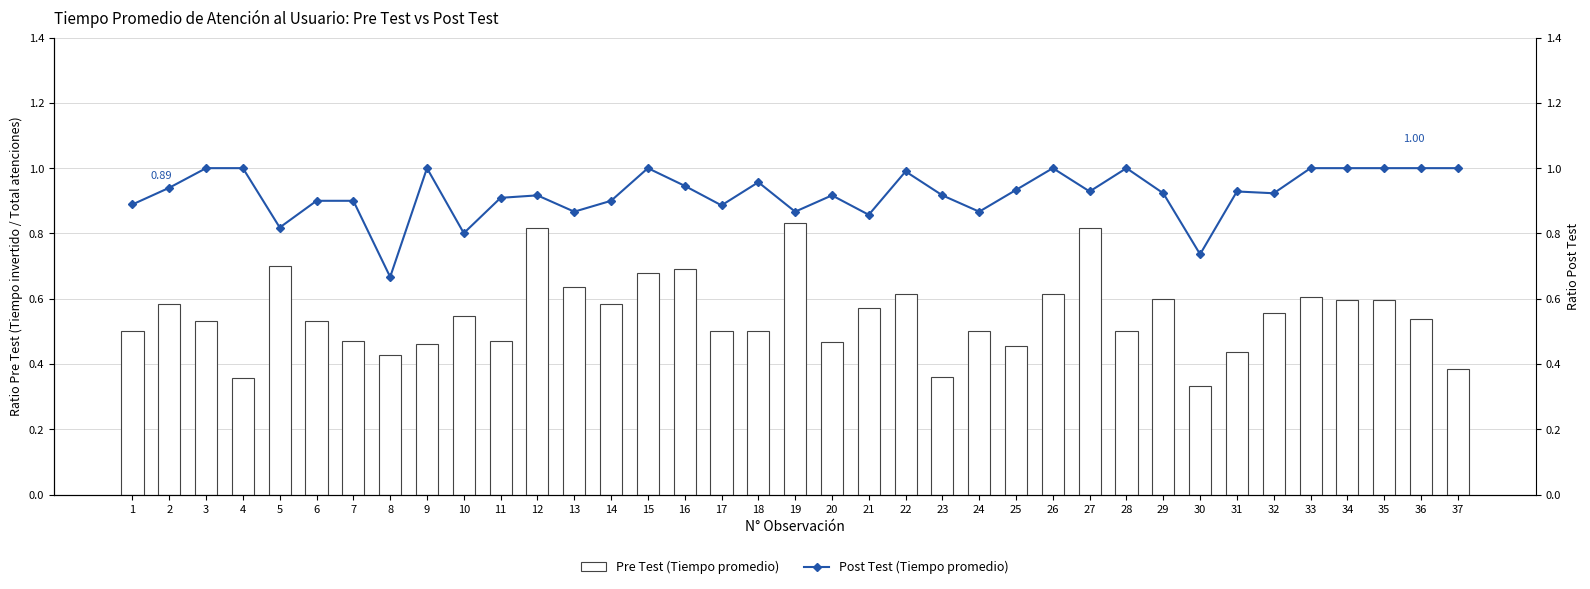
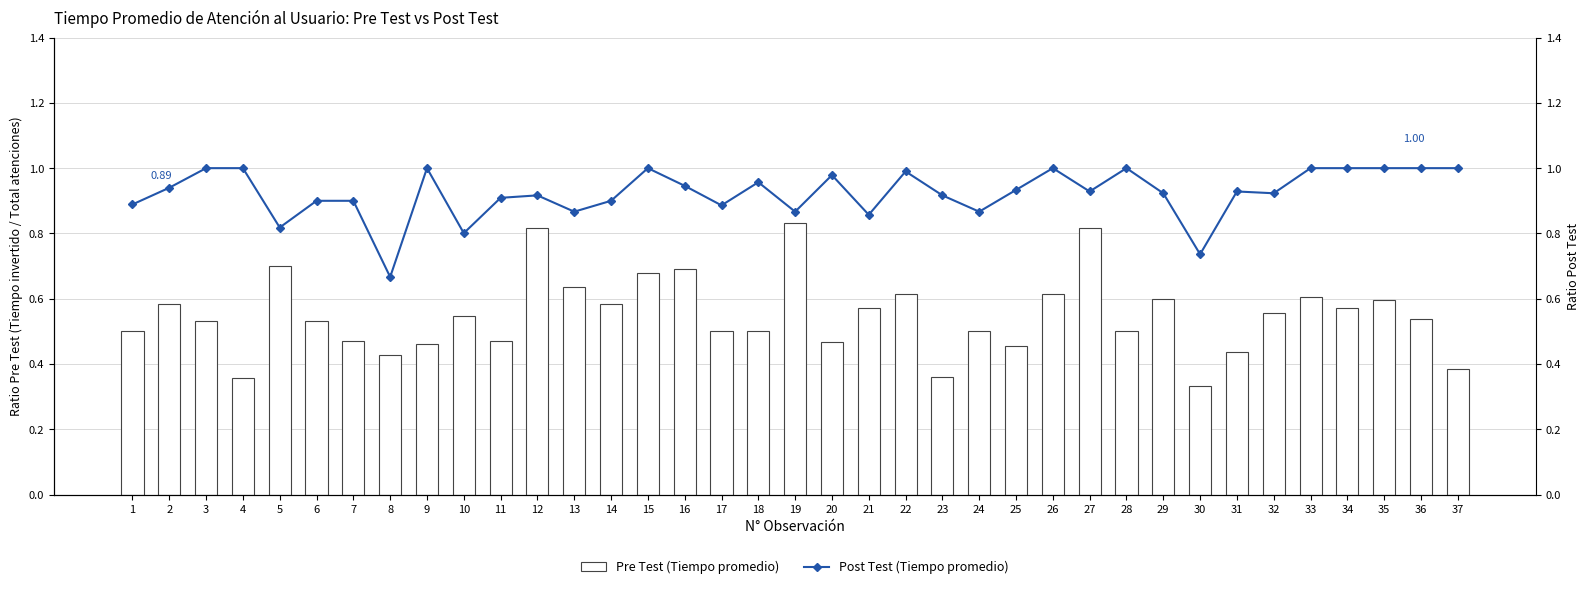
  {
    "Pre Test (Tiempo promedio)": {
      "1": 0.50,
      "2": 0.58,
      "3": 0.53,
      "4": 0.36,
      "5": 0.70,
      "6": 0.53,
      "7": 0.47,
      "8": 0.43,
      "9": 0.46,
      "10": 0.55,
      "11": 0.47,
      "12": 0.82,
      "13": 0.64,
      "14": 0.58,
      "15": 0.68,
      "16": 0.69,
      "17": 0.50,
      "18": 0.50,
      "19": 0.83,
      "20": 0.47,
      "21": 0.57,
      "22": 0.62,
      "23": 0.36,
      "24": 0.50,
      "25": 0.45,
      "26": 0.62,
      "27": 0.82,
      "28": 0.50,
      "29": 0.60,
      "30": 0.33,
      "31": 0.44,
      "32": 0.56,
      "33": 0.61,
-     "34": 0.60,
+     "34": 0.57,
      "35": 0.60,
      "36": 0.54,
      "37": 0.38
    },
    "Post Test (Tiempo promedio)": {
      "1": 0.89,
      "3": 1.00,
      "4": 1.00,
      "5": 0.82,
      "6": 0.90,
      "7": 0.90,
      "8": 0.67,
      "9": 1.00,
      "10": 0.80,
      "11": 0.91,
      "12": 0.92,
      "13": 0.87,
      "14": 0.90,
      "15": 1.00,
      "16": 0.95,
      "17": 0.89,
      "18": 0.96,
      "19": 0.87,
-     "20": 0.92,
+     "20": 0.98,
      "21": 0.86,
      "22": 0.99,
      "23": 0.92,
      "24": 0.87,
      "25": 0.93,
      "26": 1.00,
      "27": 0.93,
      "28": 1.00,
      "29": 0.92,
      "30": 0.74,
      "31": 0.93,
      "32": 0.92,
      "33": 1.00,
      "34": 1.00,
      "35": 1.00,
      "37": 1.00
    }
  }
